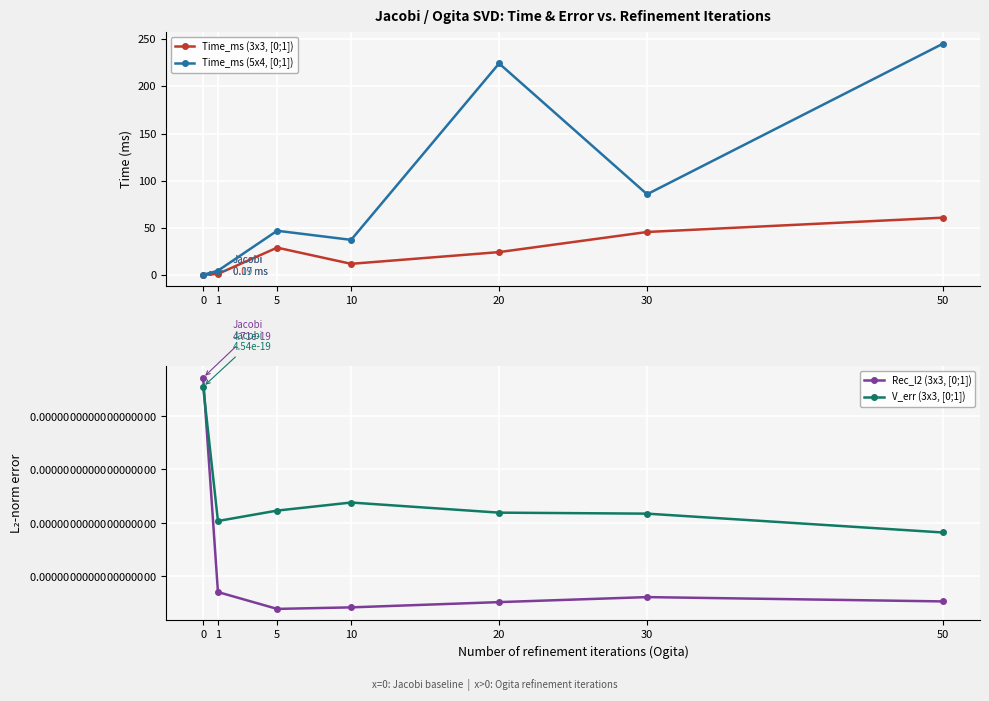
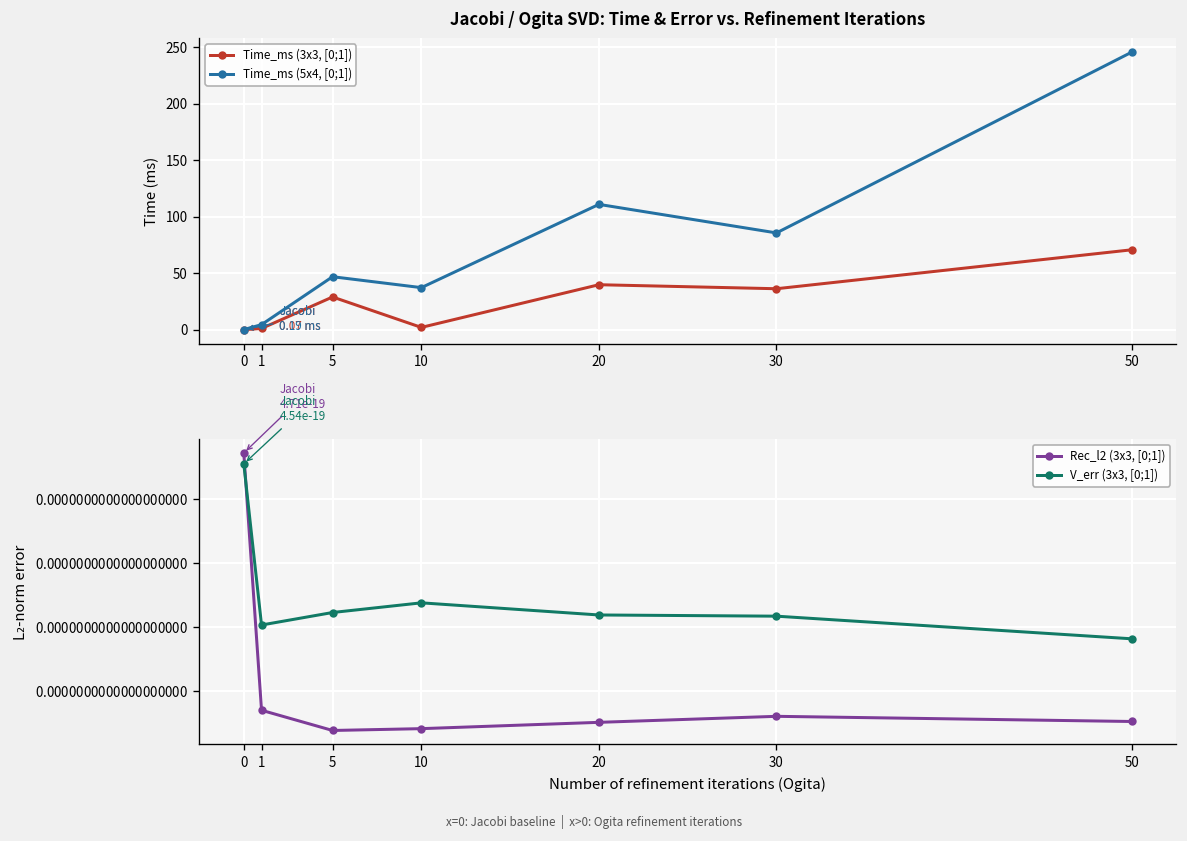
  {
    "Jacobi / Ogita SVD: Time & Error vs. Refinement Iterations": {
      "Time_ms (3x3, [0;1])": {
        "5": 30,
-       "10": 10,
-       "20": 20,
-       "30": 50,
-       "50": 60
+       "10": 0,
+       "20": 40,
+       "30": 40,
+       "50": 70
      },
      "Time_ms (5x4, [0;1])": {
        "5": 50,
        "10": 40,
-       "20": 220,
+       "20": 110,
        "30": 90,
        "50": 250
      }
    }
  }
